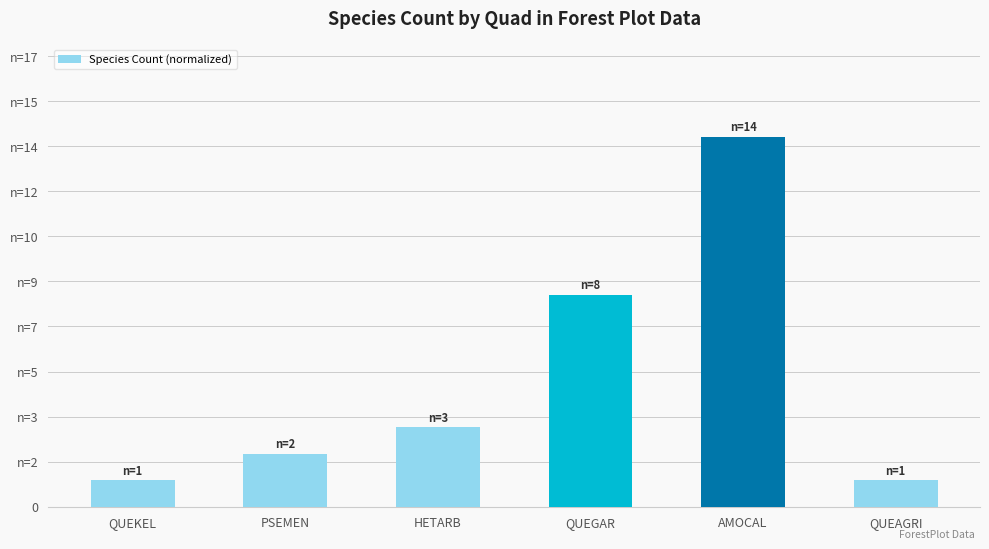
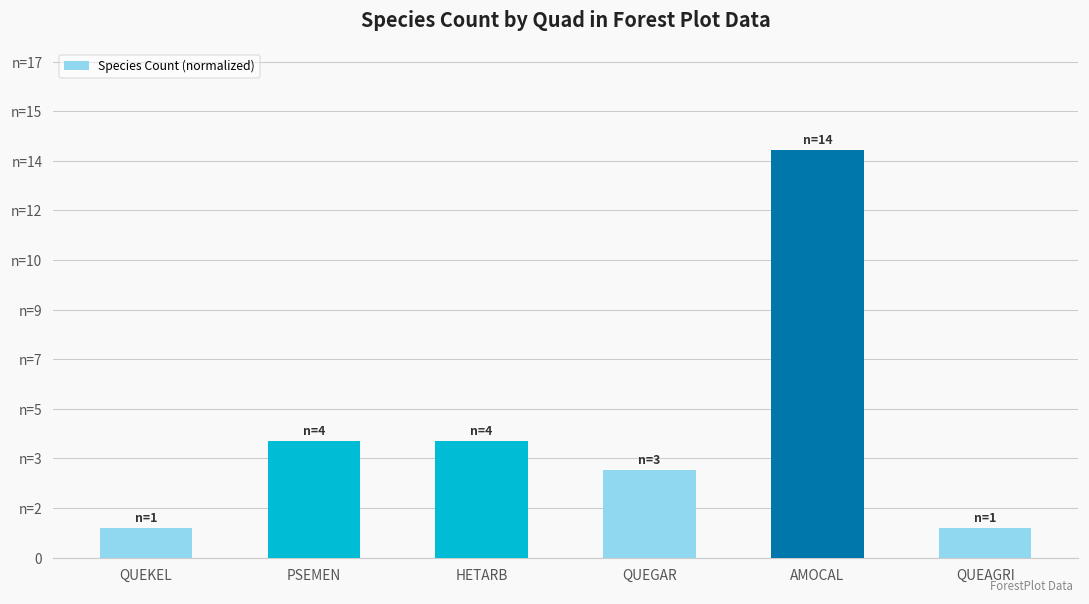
  {
-   "PSEMEN": 2,
-   "HETARB": 3,
-   "QUEGAR": 8
+   "PSEMEN": 4,
+   "HETARB": 4,
+   "QUEGAR": 3
  }
